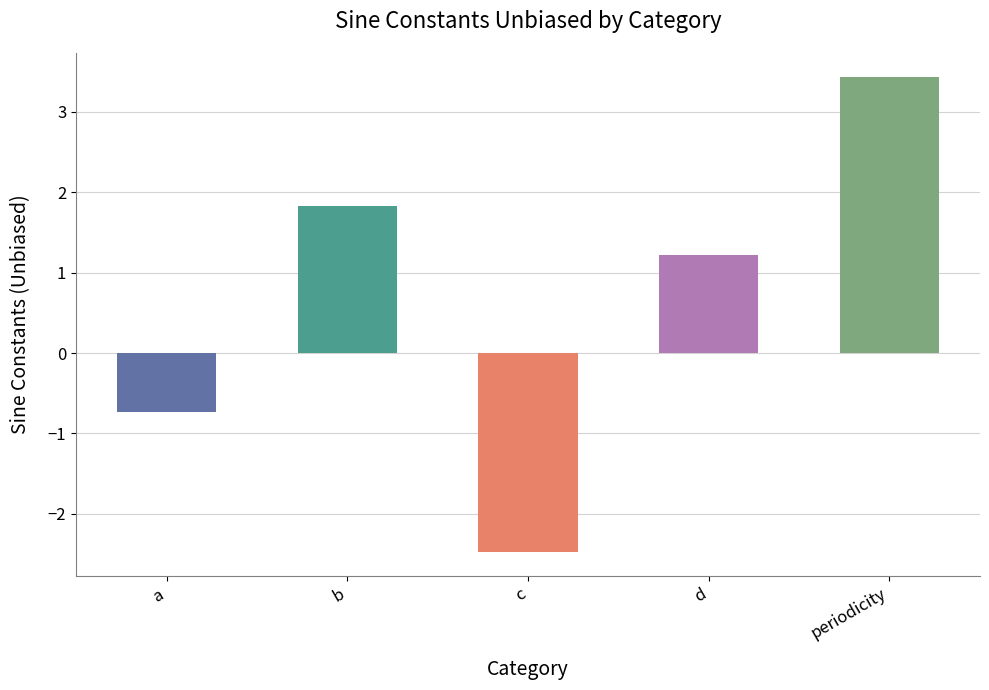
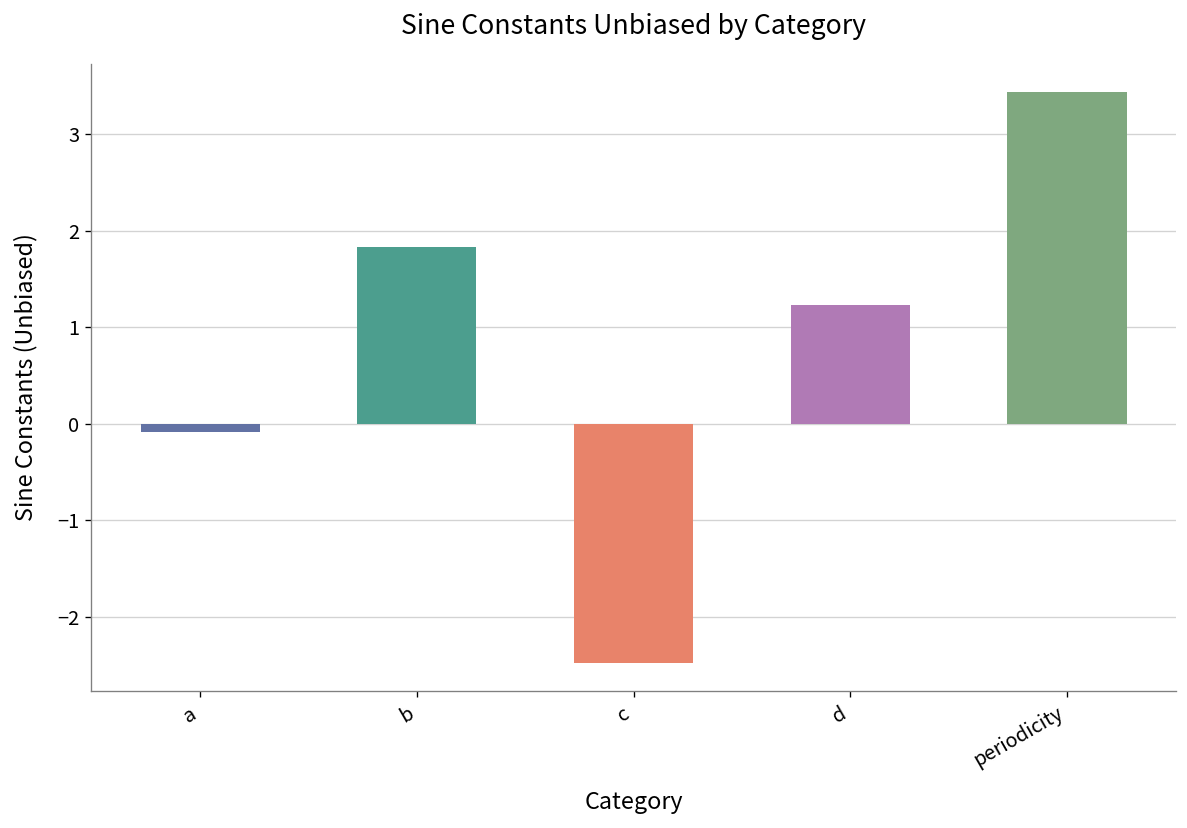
  {
-   "a": -0.7,
+   "a": -0.1,
    "b": 1.8,
    "c": -2.5,
    "d": 1.2,
    "periodicity": 3.4
  }
